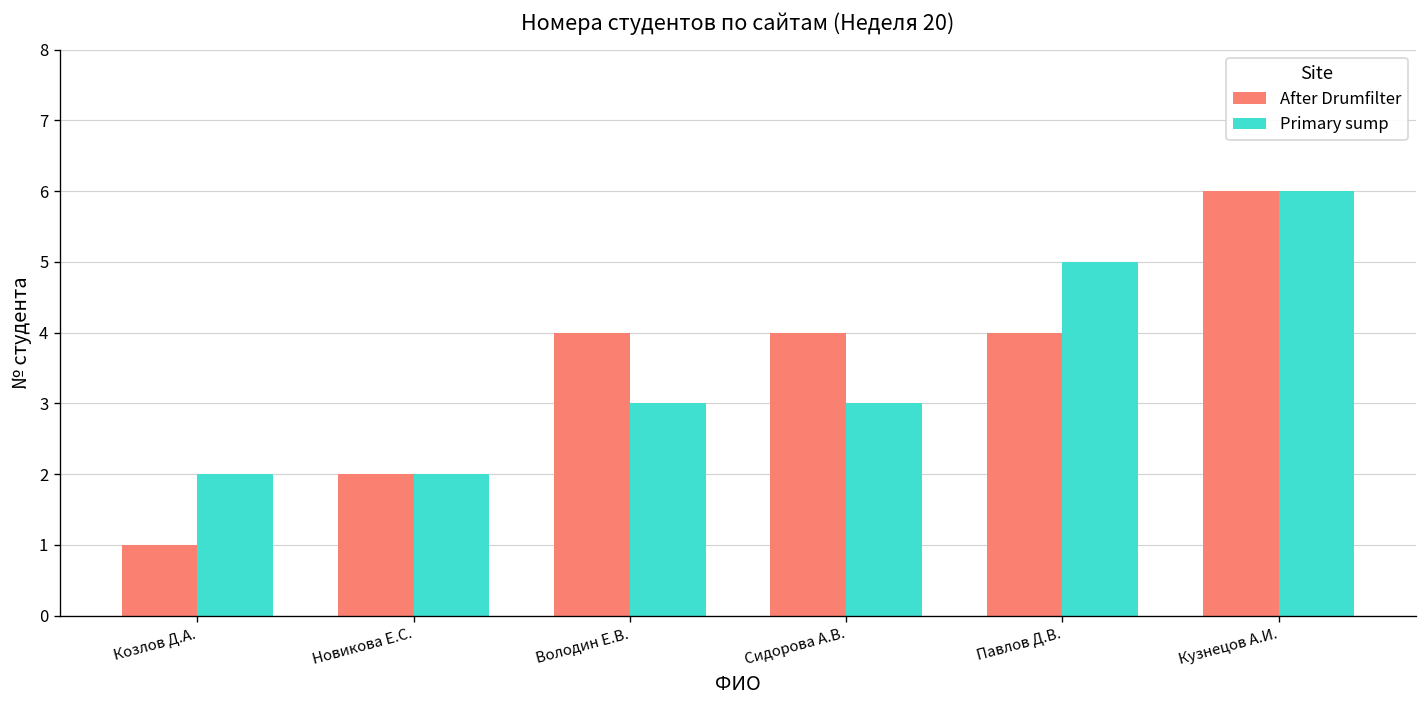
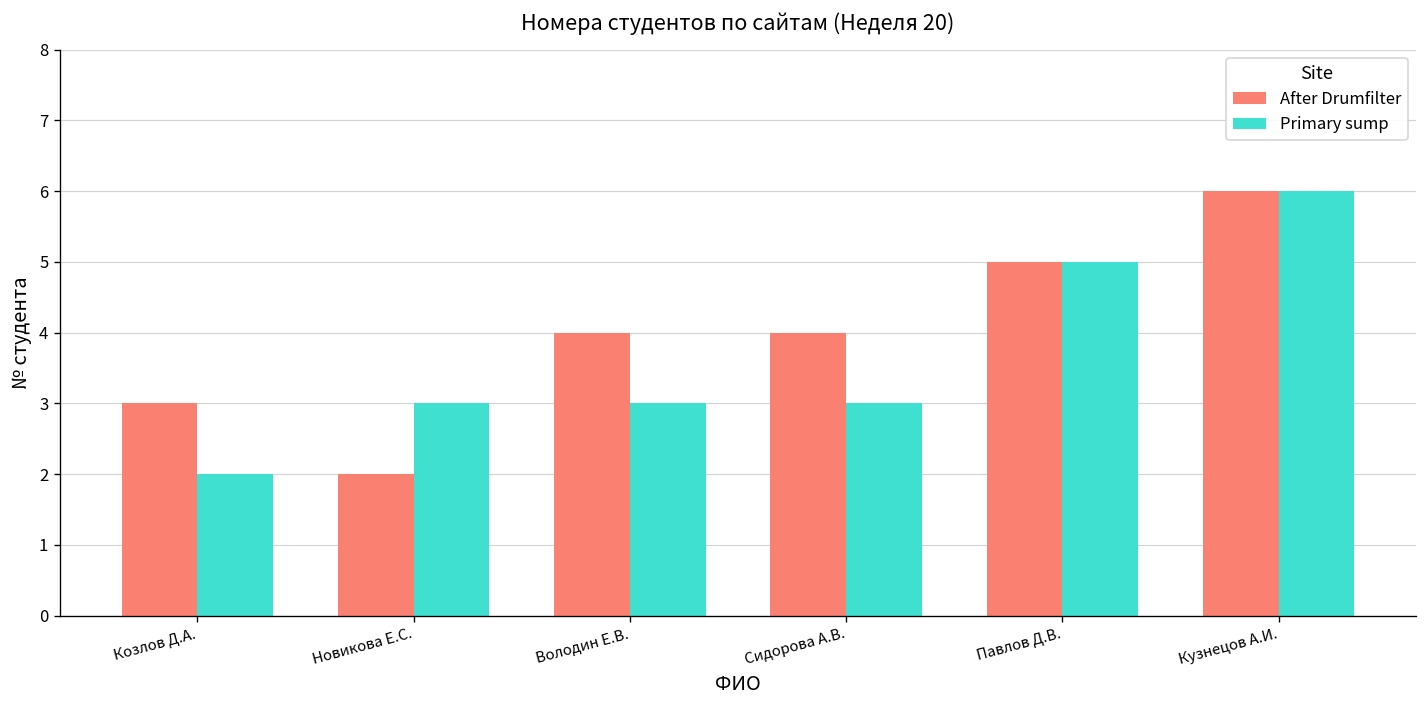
  {
    "After Drumfilter": {
-     "Козлов Д.А.": 1,
+     "Козлов Д.А.": 3,
      "Новикова Е.С.": 2,
      "Володин Е.В.": 4,
      "Сидорова А.В.": 4,
-     "Павлов Д.В.": 4,
+     "Павлов Д.В.": 5,
      "Кузнецов А.И.": 6
    },
    "Primary sump": {
      "Козлов Д.А.": 2,
-     "Новикова Е.С.": 2,
+     "Новикова Е.С.": 3,
      "Володин Е.В.": 3,
      "Сидорова А.В.": 3,
      "Павлов Д.В.": 5,
      "Кузнецов А.И.": 6
    }
  }
